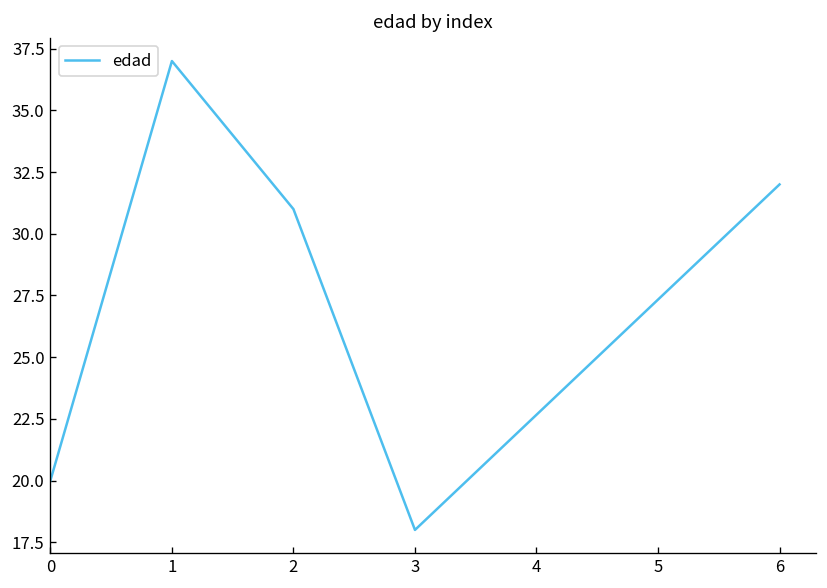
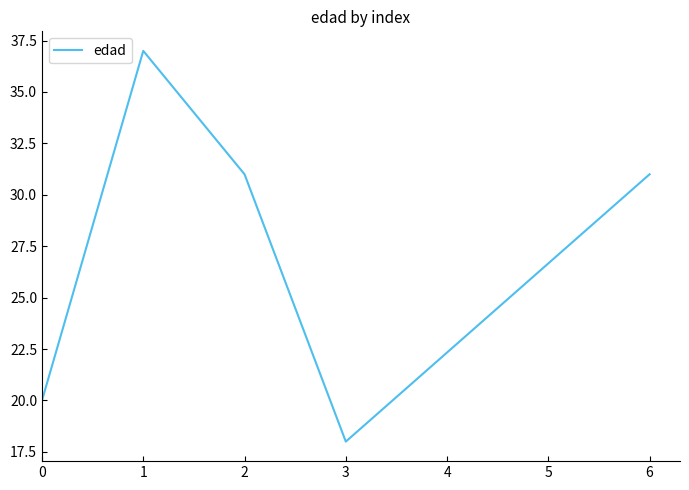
  {
    "0": 20,
    "1": 37,
    "2": 31,
    "3": 18,
-   "6": 32
+   "6": 31
  }
